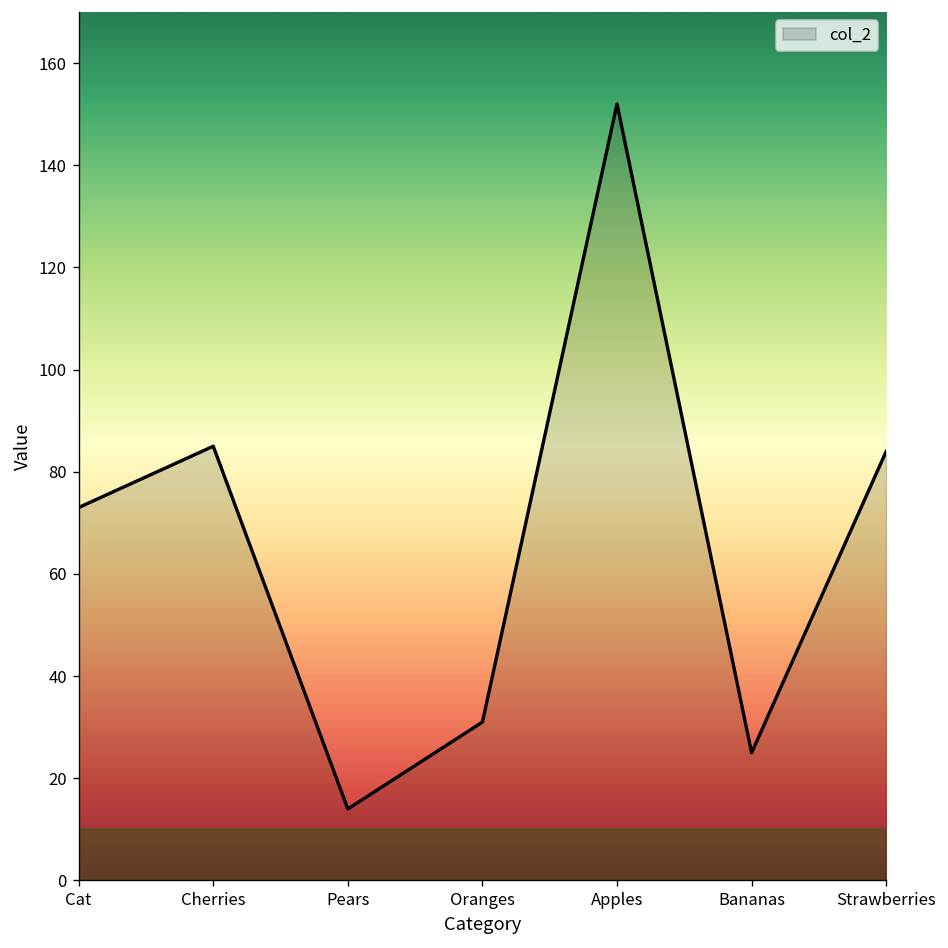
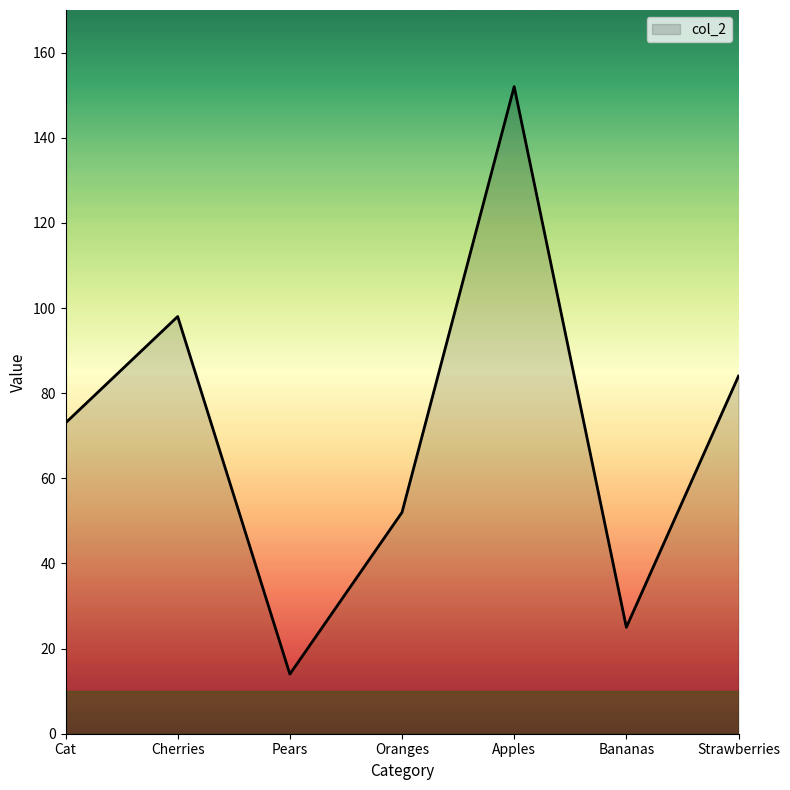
  {
    "Cat": 73,
-   "Cherries": 85,
+   "Cherries": 98,
    "Pears": 14,
-   "Oranges": 31,
+   "Oranges": 52,
    "Apples": 152,
    "Bananas": 25,
    "Strawberries": 84
  }
